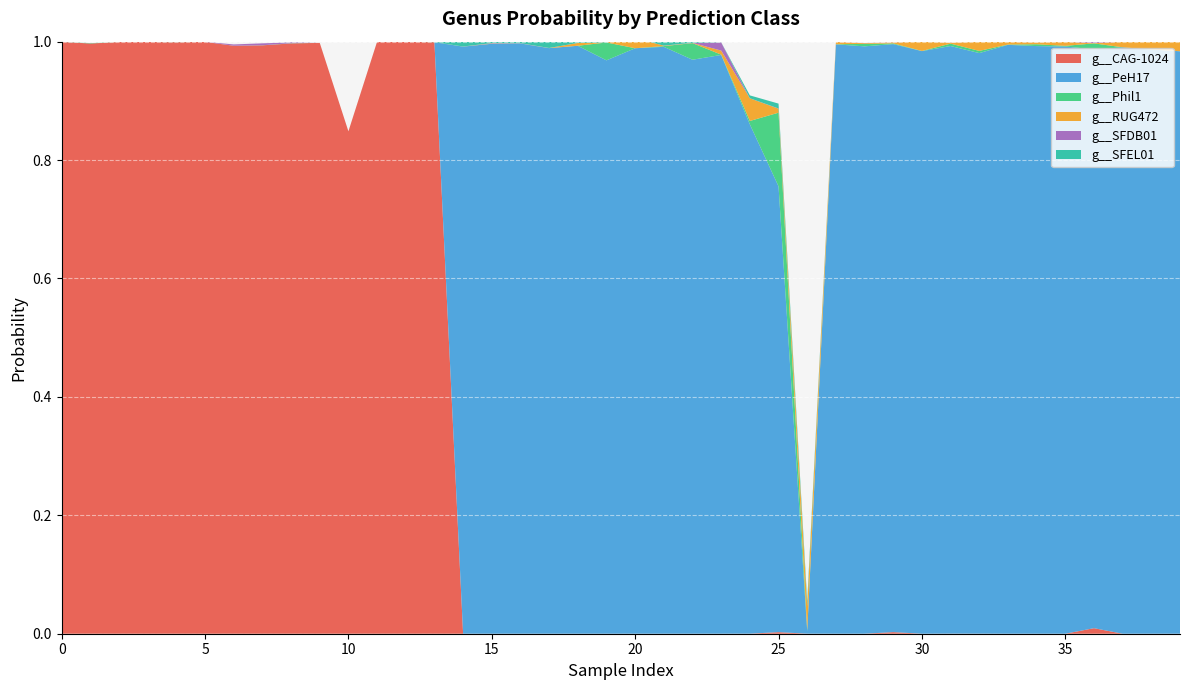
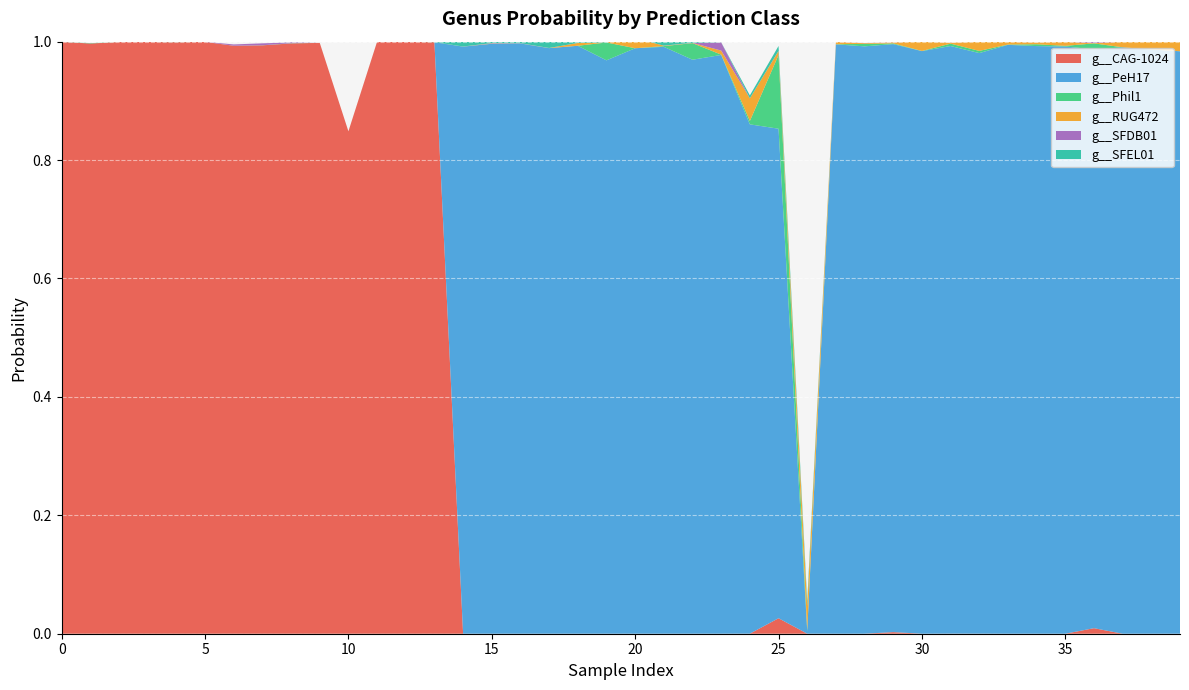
  {
    "g__CAG-1024": {
-     "25": 0.00
+     "25": 0.03
    },
    "g__PeH17": {
-     "25": 0.75
+     "25": 0.83
    }
  }
